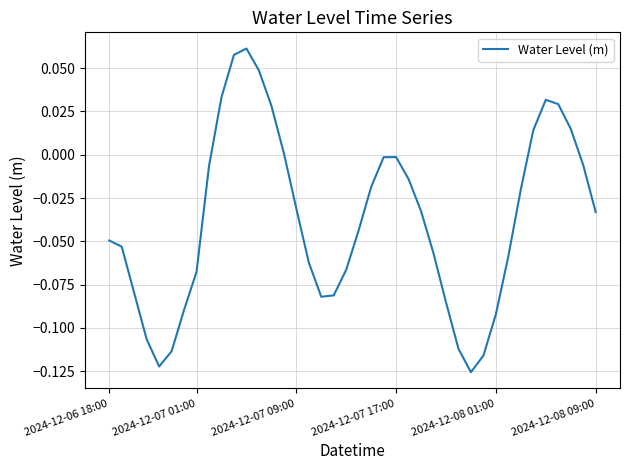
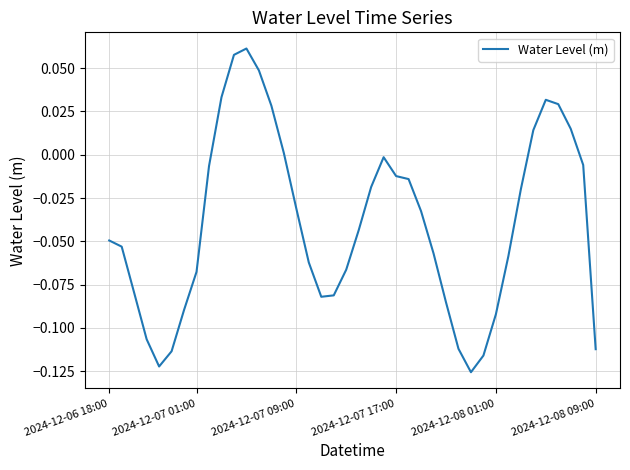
  {
    "2024-12-06 18:00": -0.049,
    "2024-12-07 01:00": -0.068,
    "2024-12-07 09:00": -0.031,
-   "2024-12-07 17:00": -0.001,
+   "2024-12-07 17:00": -0.012,
    "2024-12-08 01:00": -0.092,
-   "2024-12-08 09:00": -0.033
+   "2024-12-08 09:00": -0.112
  }
